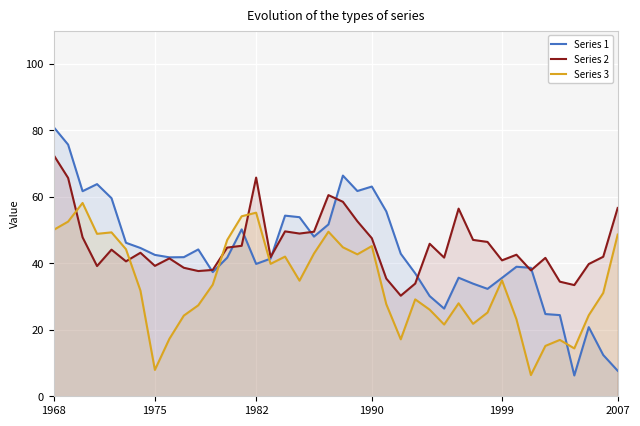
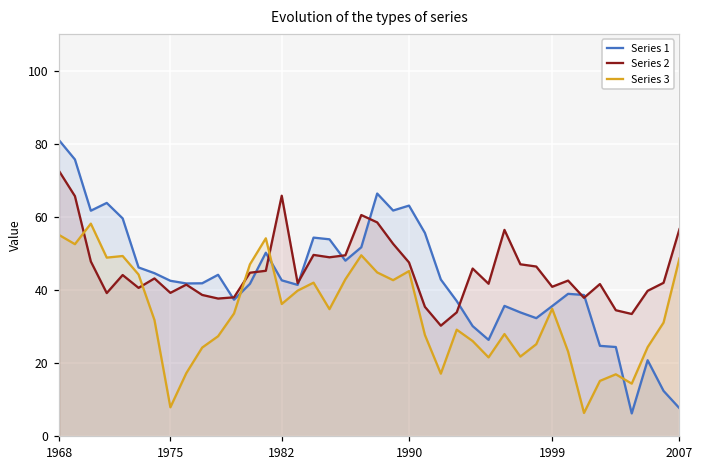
  {
    "Series 1": {
      "1968": 81,
      "1975": 43,
-     "1982": 40,
+     "1982": 43,
      "1990": 63,
      "2007": 8
    },
    "Series 2": {
      "1968": 73,
      "1975": 39,
      "1982": 66,
      "1990": 48,
      "1999": 41,
      "2007": 57
    },
    "Series 3": {
-     "1968": 50,
+     "1968": 55,
      "1975": 8,
-     "1982": 55,
+     "1982": 36,
      "1990": 45,
      "2007": 49
    }
  }
